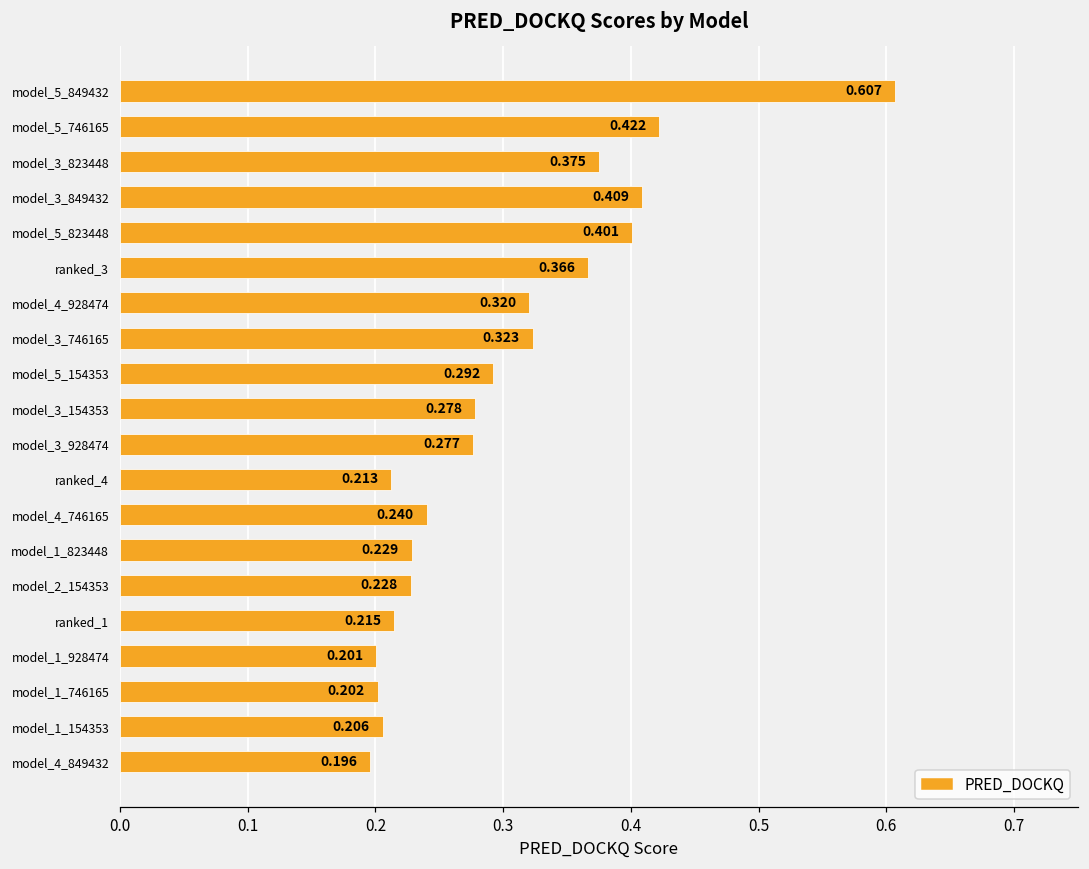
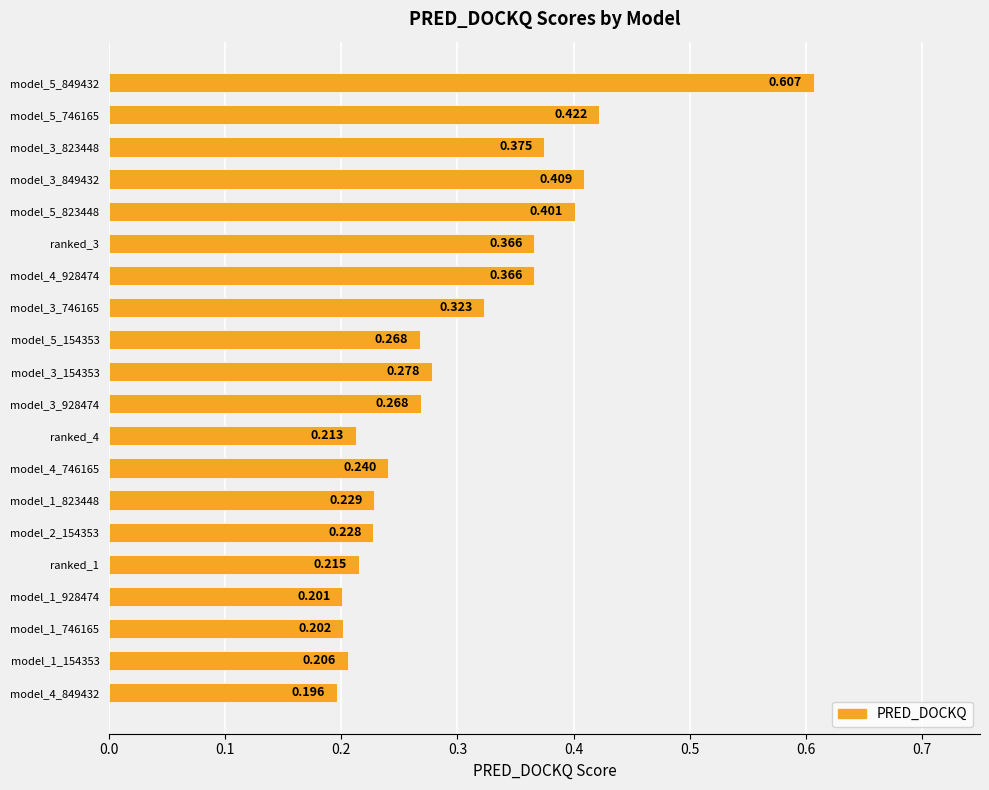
  {
    "model_5_849432": 0.607,
    "model_5_746165": 0.422,
    "model_3_823448": 0.375,
    "model_3_849432": 0.409,
    "model_5_823448": 0.401,
    "ranked_3": 0.366,
-   "model_4_928474": 0.320,
+   "model_4_928474": 0.366,
    "model_3_746165": 0.323,
-   "model_5_154353": 0.292,
+   "model_5_154353": 0.268,
    "model_3_154353": 0.278,
-   "model_3_928474": 0.277,
+   "model_3_928474": 0.268,
    "ranked_4": 0.213,
    "model_4_746165": 0.240,
    "model_1_823448": 0.229,
    "model_2_154353": 0.228,
    "ranked_1": 0.215,
    "model_1_928474": 0.201,
    "model_1_746165": 0.202,
    "model_1_154353": 0.206,
    "model_4_849432": 0.196
  }
